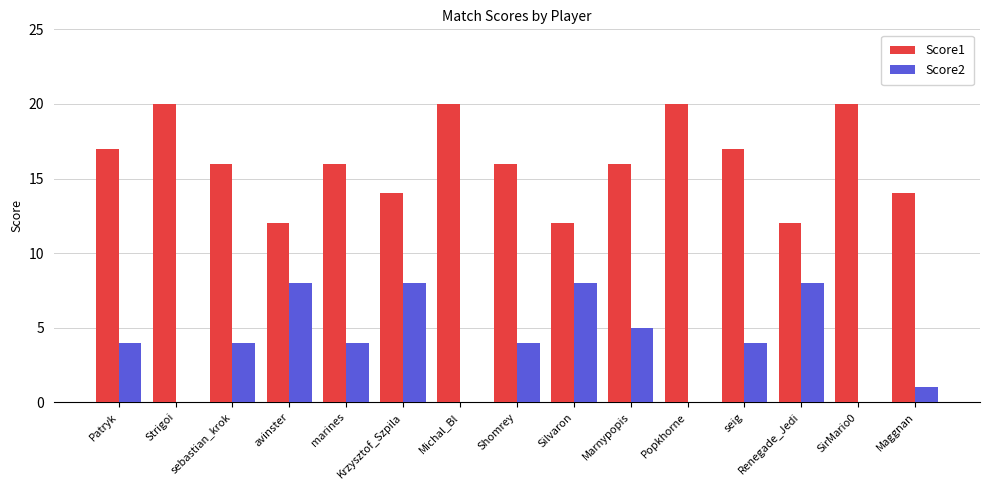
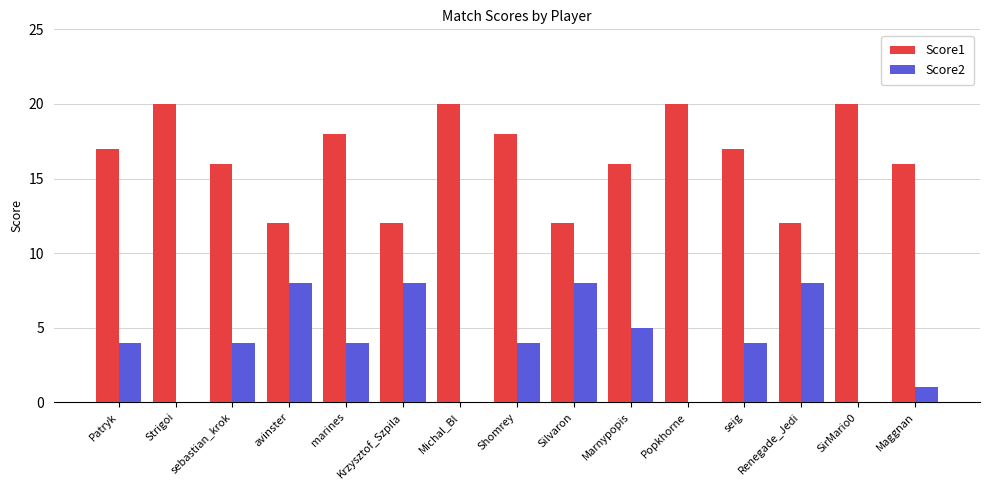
  {
    "Score1": {
      "Patryk": 17,
      "Strigoi": 20,
      "sebastian_krok": 16,
      "avinster": 12,
-     "marines": 16,
-     "Krzysztof_Szpila": 14,
+     "marines": 18,
+     "Krzysztof_Szpila": 12,
      "Michal_Bl": 20,
-     "Shomrey": 16,
+     "Shomrey": 18,
      "Silvaron": 12,
      "Marnypopis": 16,
      "Popkhorne": 20,
      "seig": 17,
      "Renegade_Jedi": 12,
      "SirMario0": 20,
-     "Maggnan": 14
+     "Maggnan": 16
    },
    "Score2": {
      "Patryk": 4,
      "Strigoi": 0,
      "sebastian_krok": 4,
      "avinster": 8,
      "marines": 4,
      "Krzysztof_Szpila": 8,
      "Michal_Bl": 0,
      "Shomrey": 4,
      "Silvaron": 8,
      "Marnypopis": 5,
      "Popkhorne": 0,
      "seig": 4,
      "Renegade_Jedi": 8,
      "SirMario0": 0,
      "Maggnan": 1
    }
  }
